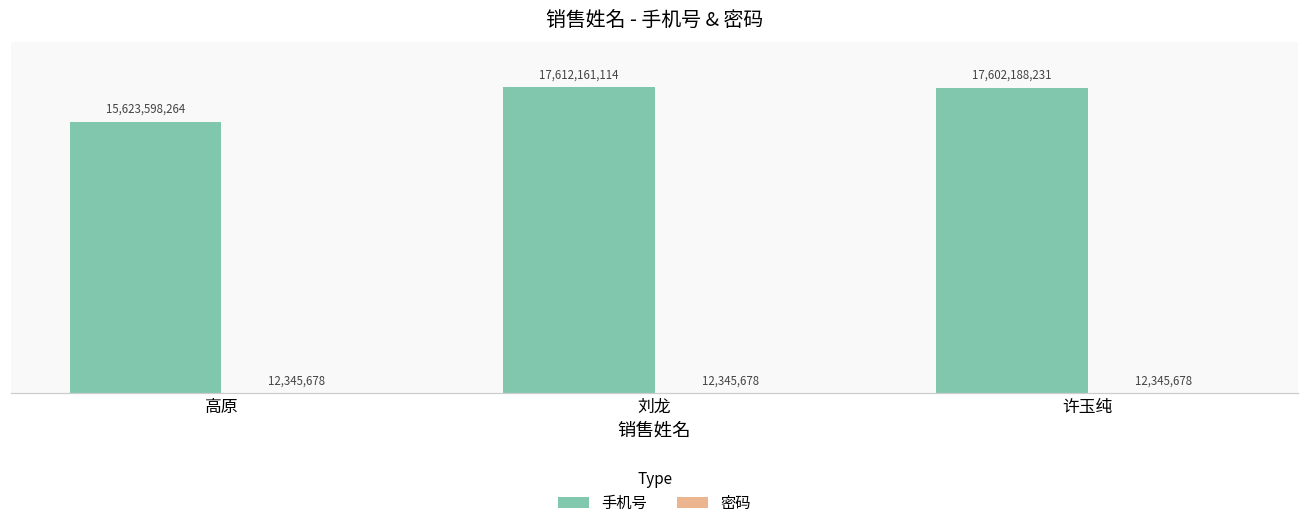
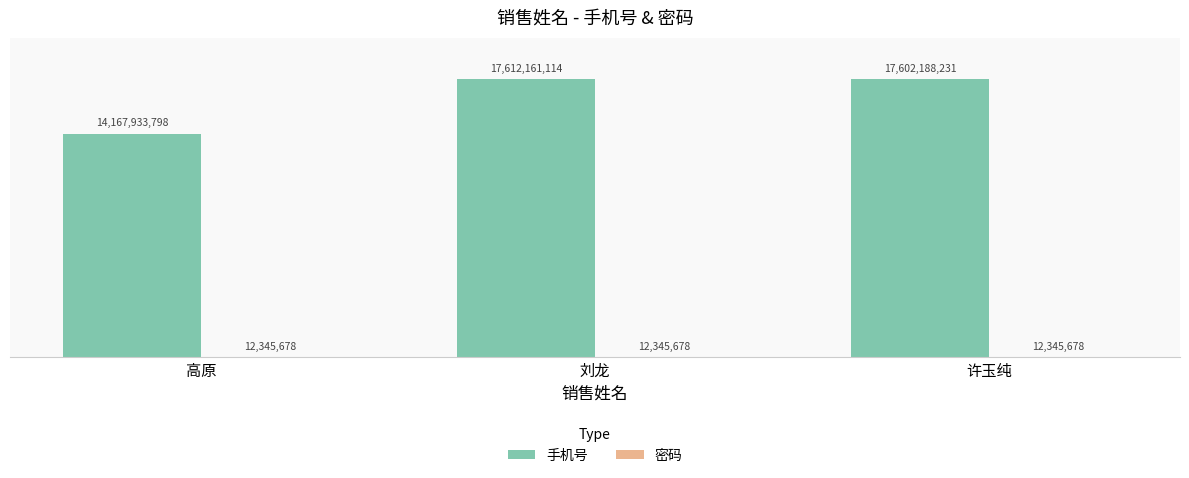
  {
    "手机号": {
-     "高原": "15,623,598,264",
+     "高原": "14,167,933,798",
      "刘龙": "17,612,161,114",
      "许玉纯": "17,602,188,231"
    },
    "密码": {
      "高原": "12,345,678",
      "刘龙": "12,345,678",
      "许玉纯": "12,345,678"
    }
  }
